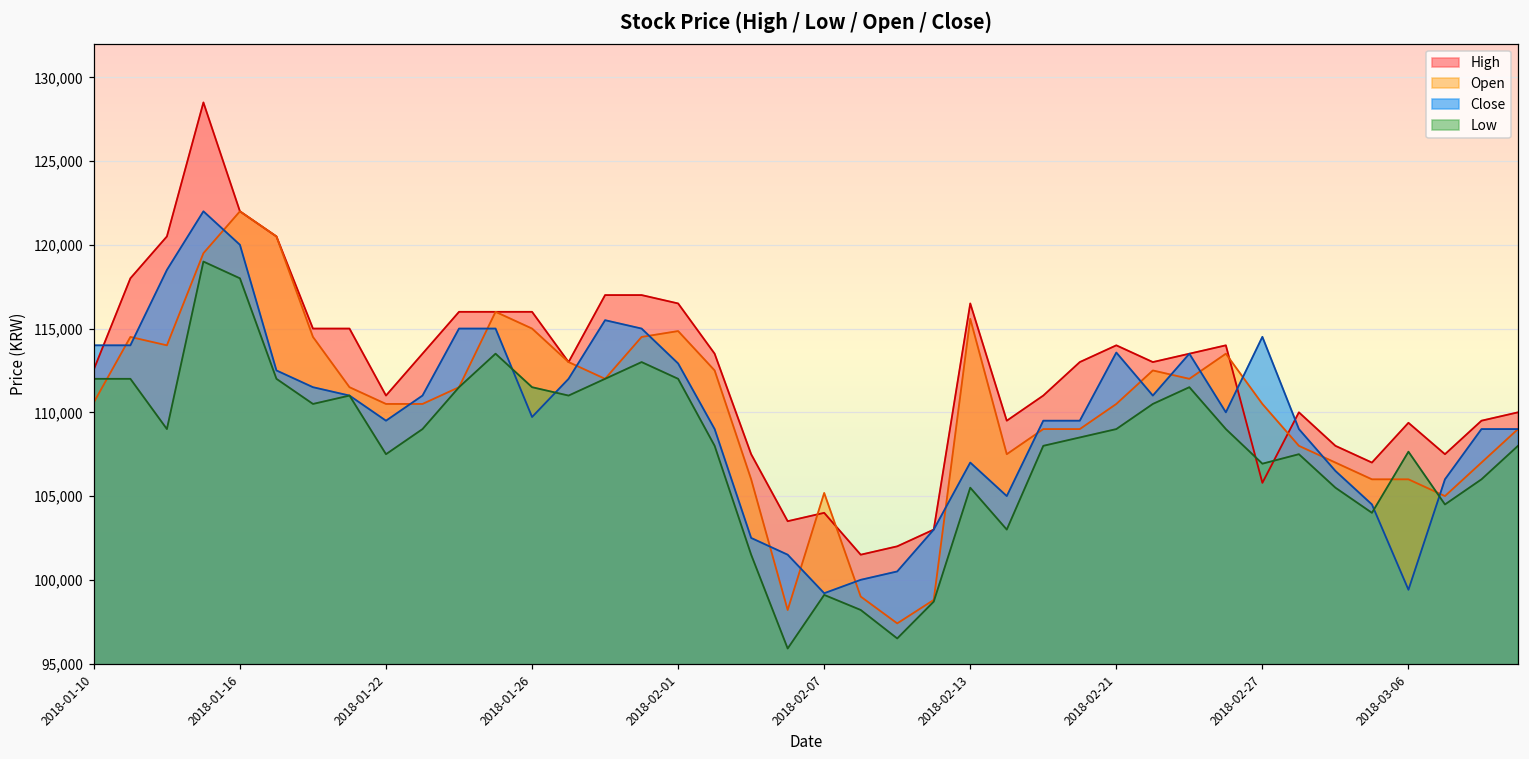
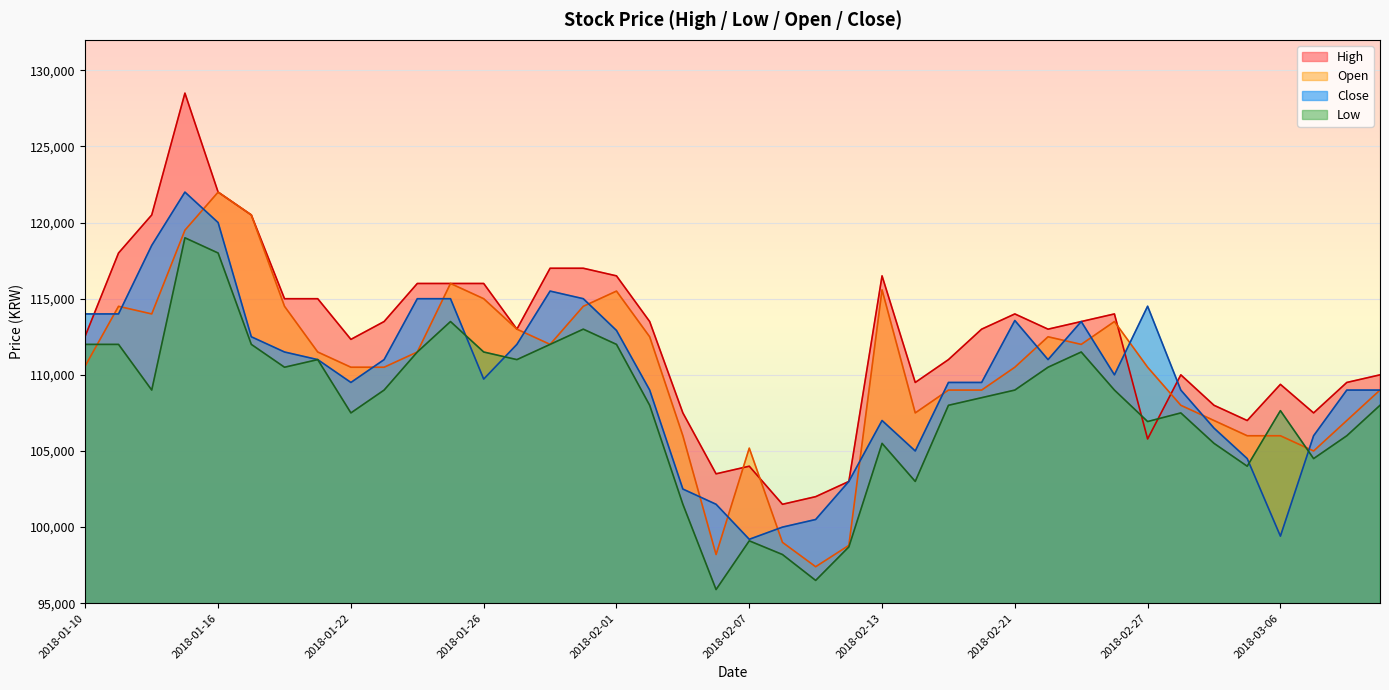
  {
    "High": {
      "2018-01-10": "112,600",
-     "2018-01-22": "111,000",
+     "2018-01-22": "112,300",
      "2018-01-26": "116,000",
      "2018-02-01": "116,500",
      "2018-02-07": "104,000",
      "2018-02-13": "116,500",
      "2018-02-21": "114,000",
      "2018-02-27": "105,800",
      "2018-03-06": "109,400"
    },
    "Open": {
      "2018-01-10": "110,600",
      "2018-01-22": "110,500",
      "2018-01-26": "115,000",
-     "2018-02-01": "114,900",
+     "2018-02-01": "115,500",
      "2018-02-07": "105,200",
      "2018-02-13": "115,600",
      "2018-02-21": "110,500",
      "2018-02-27": "110,500",
      "2018-03-06": "106,000"
    },
    "Close": {
      "2018-01-10": "114,000",
      "2018-01-16": "120,000",
      "2018-01-22": "109,500",
      "2018-01-26": "109,700",
      "2018-02-01": "112,900",
      "2018-02-13": "107,000",
      "2018-02-21": "113,600",
      "2018-02-27": "114,500",
      "2018-03-06": "99,400"
    },
    "Low": {
      "2018-01-10": "112,000",
      "2018-01-16": "118,000",
      "2018-01-22": "107,500",
      "2018-01-26": "111,500",
      "2018-02-01": "112,000",
      "2018-02-13": "105,500",
      "2018-02-21": "109,000",
      "2018-02-27": "106,900",
      "2018-03-06": "107,600"
    }
  }
